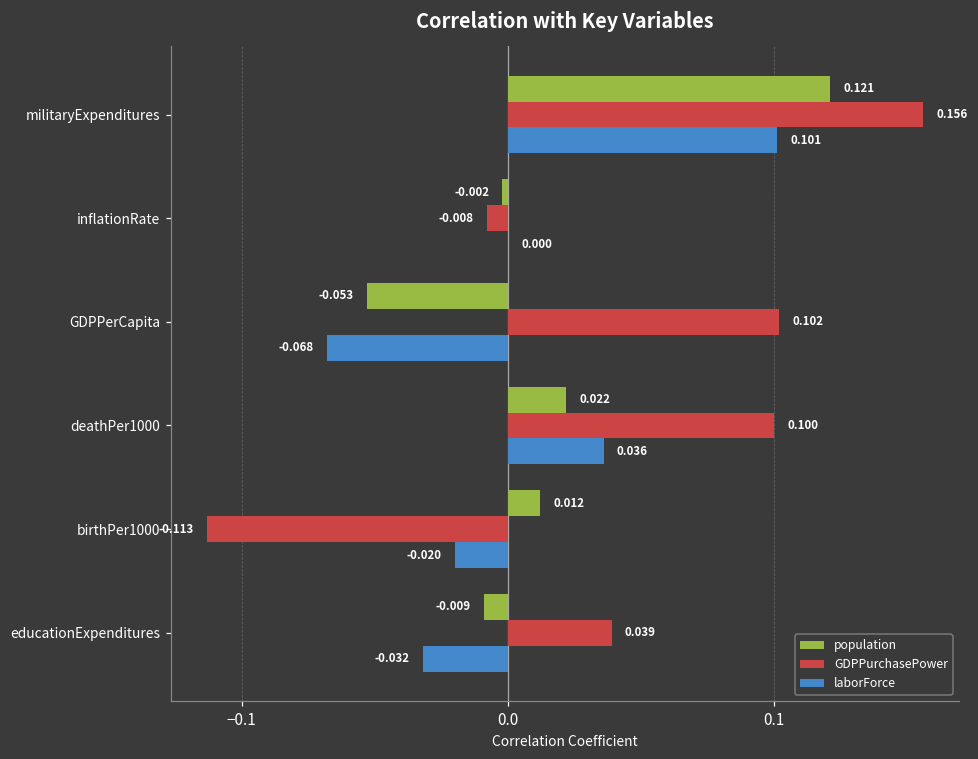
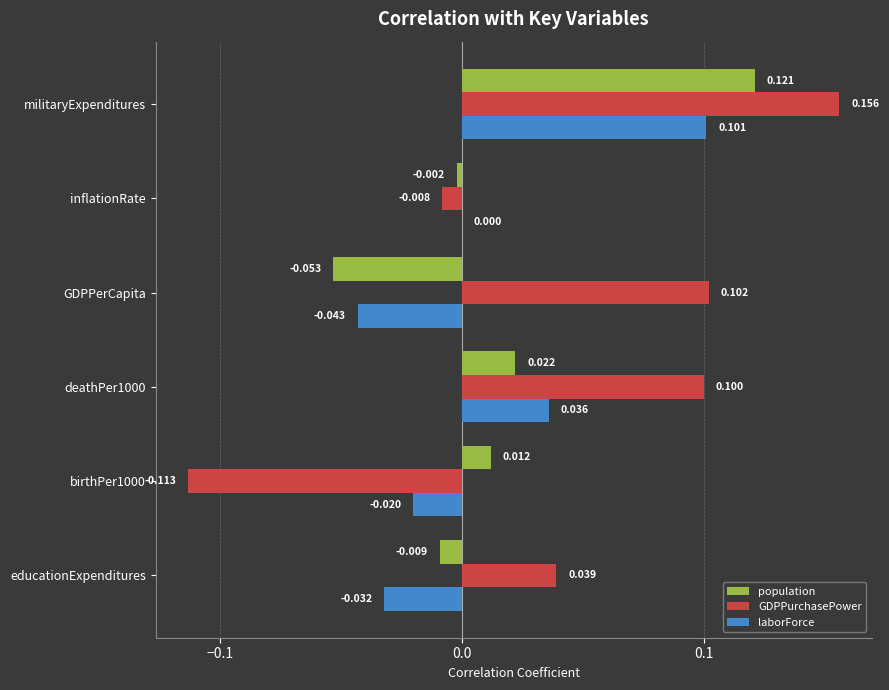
  {
    "population": {
      "militaryExpenditures": 0.121,
      "inflationRate": -0.002,
      "GDPPerCapita": -0.053,
      "deathPer1000": 0.022,
      "birthPer1000": 0.012,
      "educationExpenditures": -0.009
    },
    "GDPPurchasePower": {
      "militaryExpenditures": 0.156,
      "inflationRate": -0.008,
      "GDPPerCapita": 0.102,
      "deathPer1000": 0.100,
      "birthPer1000": -0.113,
      "educationExpenditures": 0.039
    },
    "laborForce": {
      "militaryExpenditures": 0.101,
      "inflationRate": 0.000,
-     "GDPPerCapita": -0.068,
+     "GDPPerCapita": -0.043,
      "deathPer1000": 0.036,
      "birthPer1000": -0.020,
      "educationExpenditures": -0.032
    }
  }
